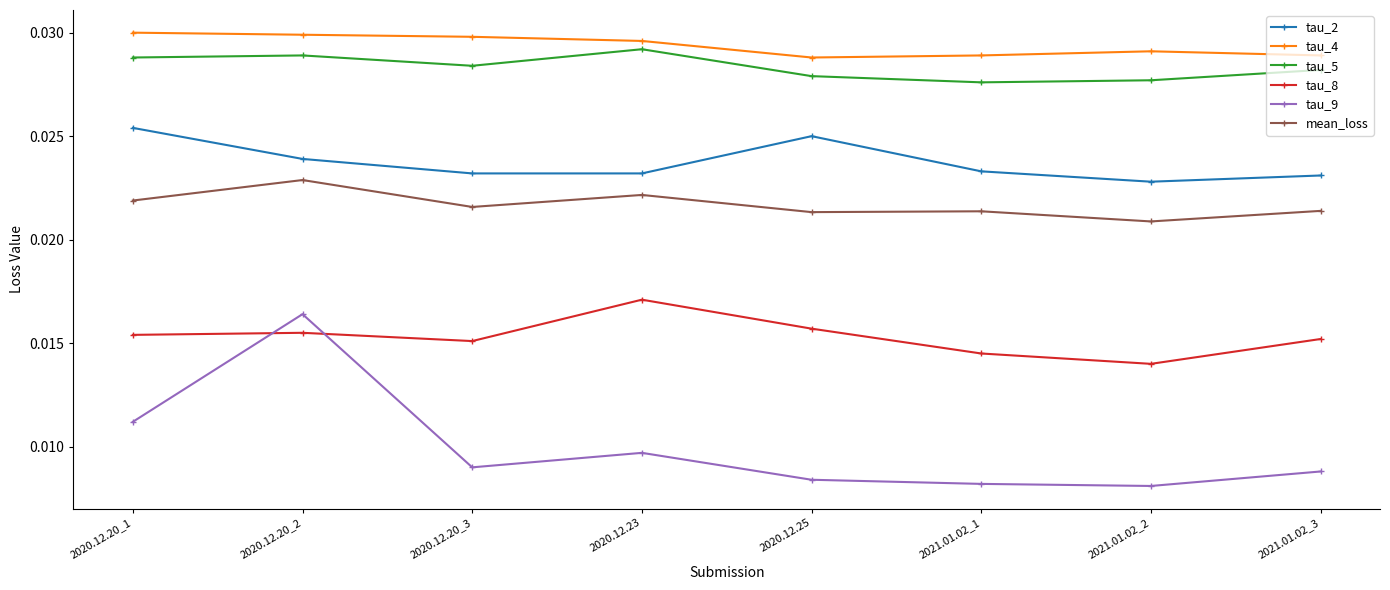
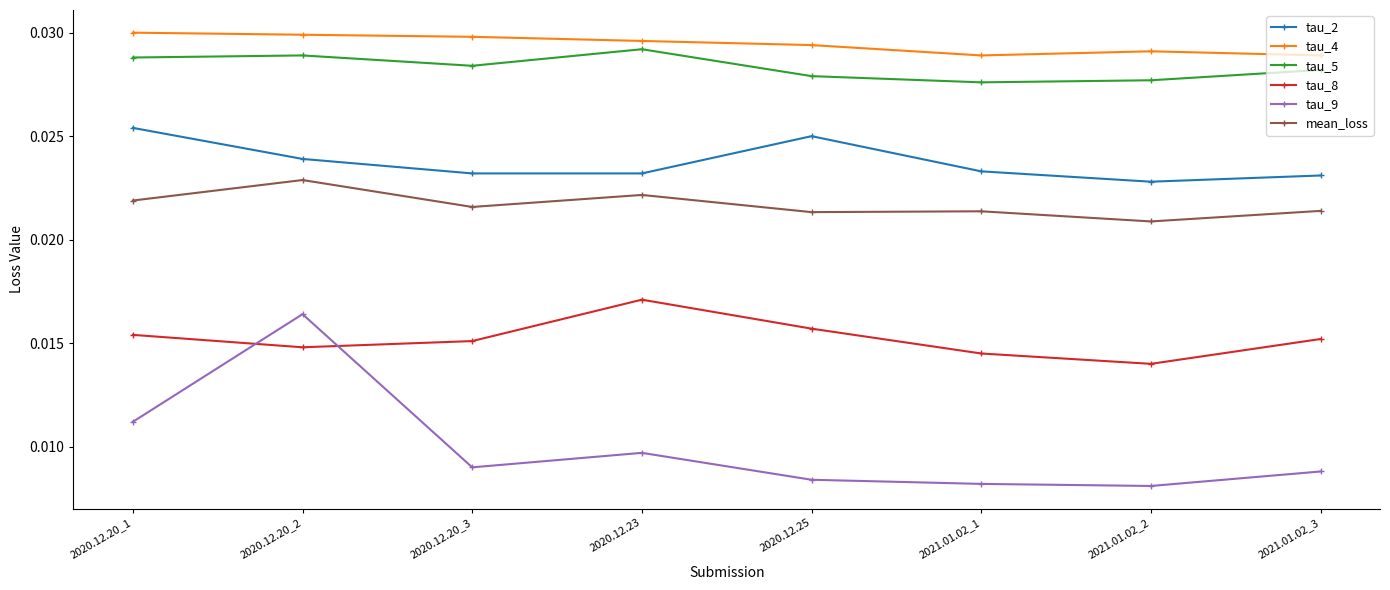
  {
    "tau_2": {
      "2020.12.20_1": 0.0254,
      "2020.12.20_2": 0.0239,
      "2020.12.20_3": 0.0232,
      "2020.12.23": 0.0232,
      "2020.12.25": 0.0250,
      "2021.01.02_1": 0.0233,
      "2021.01.02_2": 0.0228,
      "2021.01.02_3": 0.0231
    },
    "tau_4": {
      "2020.12.20_1": 0.0300,
      "2020.12.20_2": 0.0299,
      "2020.12.20_3": 0.0298,
      "2020.12.23": 0.0296,
-     "2020.12.25": 0.0288,
+     "2020.12.25": 0.0294,
      "2021.01.02_1": 0.0289,
      "2021.01.02_2": 0.0291
    },
    "tau_5": {
      "2020.12.20_1": 0.0288,
      "2020.12.20_2": 0.0289,
      "2020.12.20_3": 0.0284,
      "2020.12.23": 0.0292,
      "2020.12.25": 0.0279,
      "2021.01.02_1": 0.0276,
      "2021.01.02_2": 0.0277
    },
    "tau_8": {
      "2020.12.20_1": 0.0154,
-     "2020.12.20_2": 0.0155,
+     "2020.12.20_2": 0.0148,
      "2020.12.20_3": 0.0151,
      "2020.12.23": 0.0171,
      "2020.12.25": 0.0157,
      "2021.01.02_1": 0.0145,
      "2021.01.02_2": 0.0140,
      "2021.01.02_3": 0.0152
    },
    "tau_9": {
      "2020.12.20_1": 0.0112,
      "2020.12.20_2": 0.0164,
      "2020.12.20_3": 0.0090,
      "2020.12.23": 0.0097,
      "2020.12.25": 0.0084,
      "2021.01.02_1": 0.0082,
      "2021.01.02_2": 0.0081,
      "2021.01.02_3": 0.0088
    },
    "mean_loss": {
      "2020.12.20_1": 0.0219,
      "2020.12.20_2": 0.0229,
      "2020.12.20_3": 0.0216,
      "2020.12.23": 0.0222,
      "2020.12.25": 0.0213,
      "2021.01.02_1": 0.0214,
      "2021.01.02_2": 0.0209,
      "2021.01.02_3": 0.0214
    }
  }
